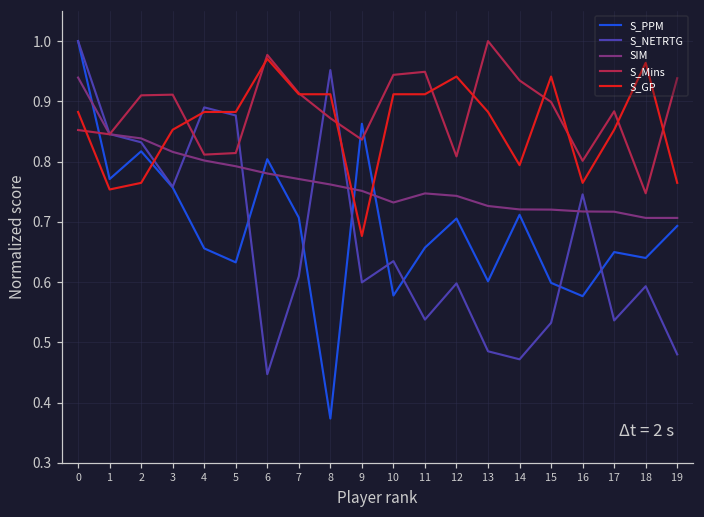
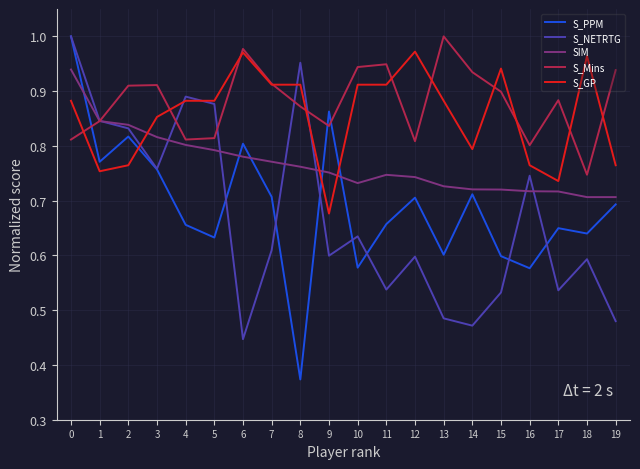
  {
    "S_PPM": {
      "1": 0.77,
      "2": 0.82,
      "4": 0.66,
      "5": 0.63,
      "6": 0.80,
      "7": 0.71,
      "8": 0.37,
      "9": 0.86,
      "10": 0.58,
      "11": 0.66,
      "12": 0.71,
      "13": 0.60,
      "14": 0.71,
      "15": 0.60,
      "16": 0.58,
      "17": 0.65,
      "18": 0.64,
      "19": 0.69
    },
    "S_NETRTG": {
      "2": 0.83,
      "4": 0.89,
      "5": 0.88,
      "6": 0.45,
      "7": 0.61,
      "8": 0.95,
      "9": 0.60,
      "10": 0.63,
      "11": 0.54,
      "12": 0.60,
      "13": 0.49,
      "14": 0.47,
      "15": 0.53,
      "16": 0.75,
      "17": 0.54,
      "18": 0.59,
      "19": 0.48
    },
    "SIM": {
      "0": 0.94,
      "2": 0.84,
      "3": 0.82,
      "4": 0.80,
      "5": 0.79,
      "6": 0.78,
      "7": 0.77,
      "8": 0.76,
      "9": 0.75,
      "10": 0.73,
      "11": 0.75,
      "12": 0.74,
      "13": 0.73,
      "14": 0.72,
      "15": 0.72,
      "16": 0.72,
      "17": 0.72,
      "18": 0.71,
      "19": 0.71
    },
    "S_Mins": {
-     "0": 0.85,
+     "0": 0.81,
      "2": 0.91,
      "3": 0.91,
      "4": 0.81,
      "5": 0.81,
      "6": 0.98,
      "8": 0.87,
      "9": 0.84,
      "10": 0.94,
      "11": 0.95,
      "12": 0.81,
      "13": 1.00,
      "14": 0.93,
      "15": 0.90,
      "16": 0.80,
      "17": 0.88,
      "18": 0.75
    },
    "S_GP": {
      "0": 0.88,
      "1": 0.75,
      "2": 0.76,
      "3": 0.85,
      "4": 0.88,
      "5": 0.88,
      "6": 0.97,
      "8": 0.91,
      "9": 0.68,
      "10": 0.91,
      "11": 0.91,
-     "12": 0.94,
+     "12": 0.97,
      "13": 0.88,
      "14": 0.79,
      "15": 0.94,
      "16": 0.76,
-     "17": 0.85,
+     "17": 0.74,
      "19": 0.76
    }
  }
